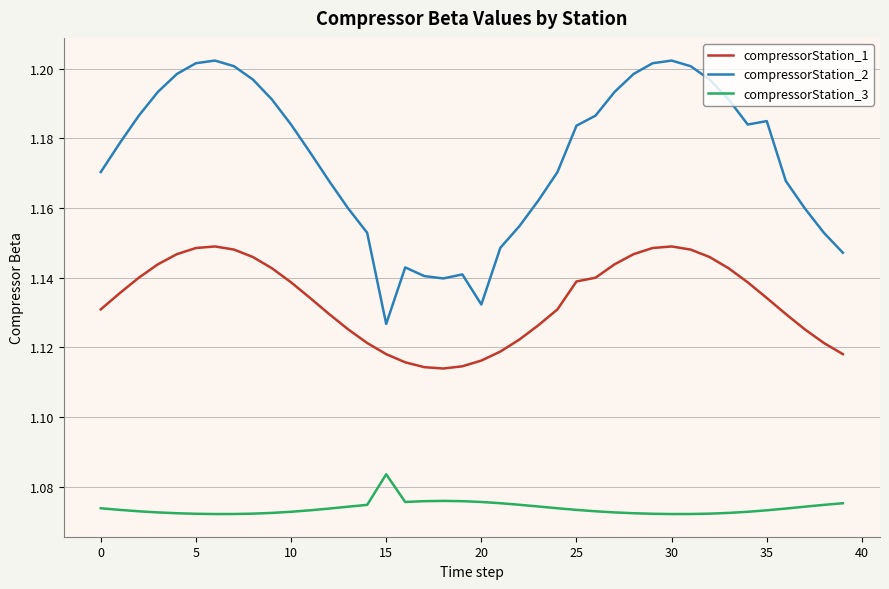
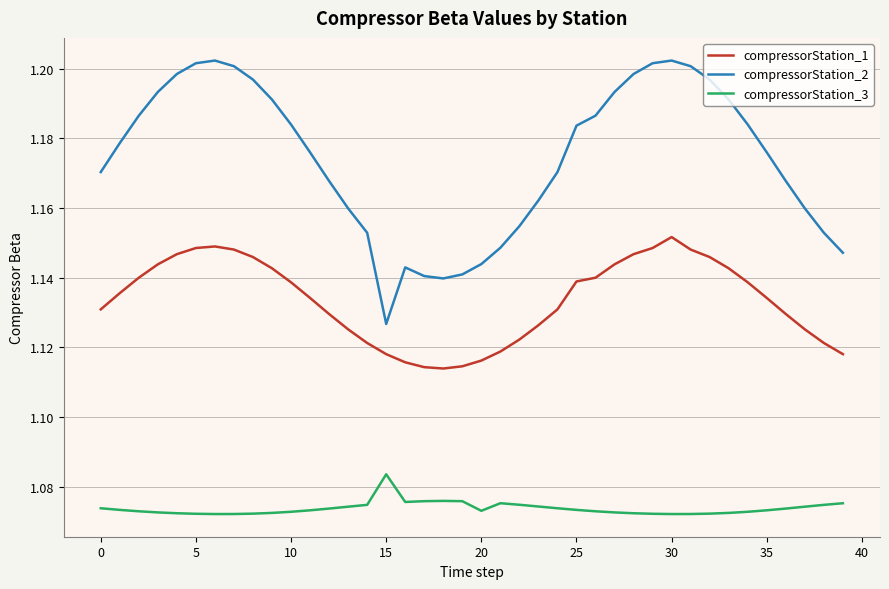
  {
    "compressorStation_1": {
      "0": 1.131,
      "5": 1.149,
      "10": 1.139,
      "15": 1.118,
      "20": 1.116,
      "25": 1.139,
-     "30": 1.149,
+     "30": 1.152,
      "35": 1.134
    },
    "compressorStation_2": {
      "0": 1.170,
      "5": 1.202,
      "10": 1.184,
      "15": 1.127,
-     "20": 1.132,
+     "20": 1.144,
      "25": 1.184,
      "30": 1.202,
-     "35": 1.185
+     "35": 1.176
    },
    "compressorStation_3": {
      "0": 1.074,
      "5": 1.072,
      "10": 1.073,
      "15": 1.084,
-     "20": 1.076,
+     "20": 1.073,
      "25": 1.073,
      "30": 1.072,
      "35": 1.073
    }
  }
